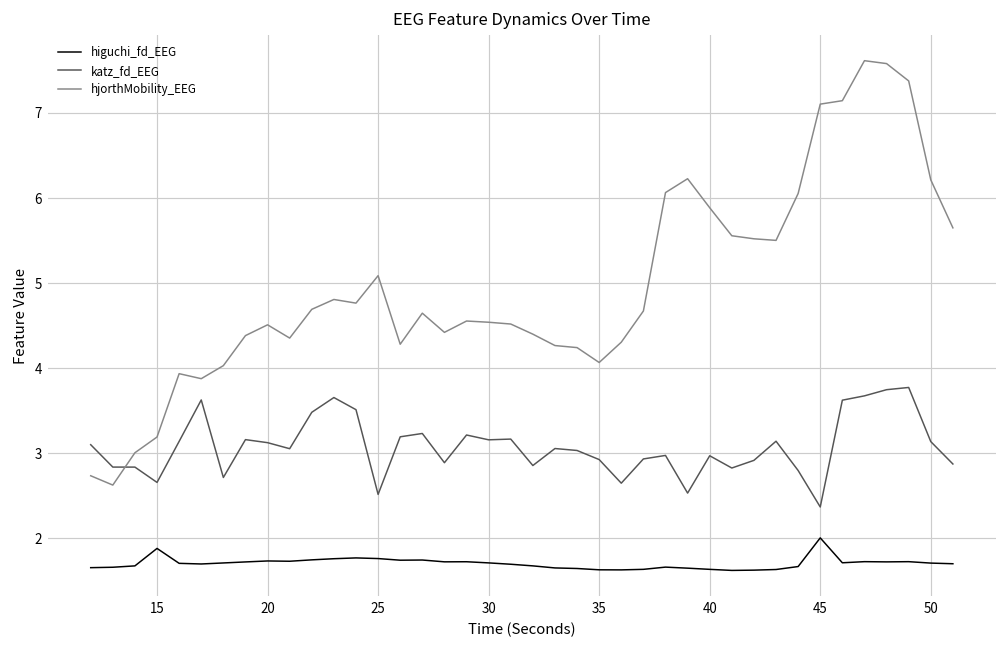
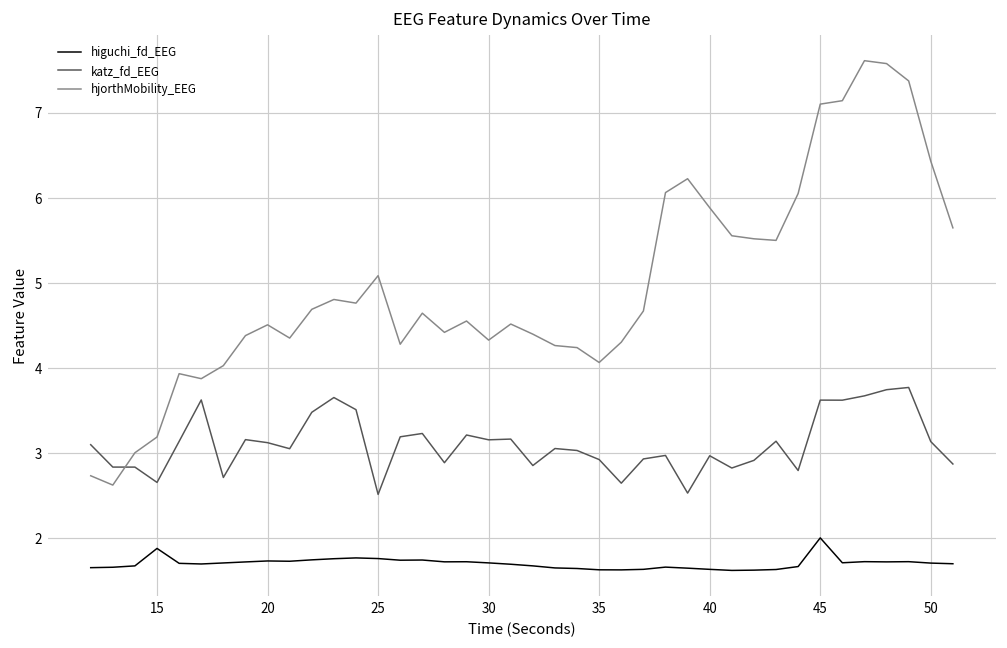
  {
    "higuchi_fd_EEG": {
      "15": 1.9,
      "20": 1.7,
      "25": 1.8,
      "30": 1.7,
      "35": 1.6,
      "40": 1.6,
      "45": 2.0,
      "50": 1.7
    },
    "katz_fd_EEG": {
      "15": 2.7,
      "20": 3.1,
      "25": 2.5,
      "30": 3.2,
      "35": 2.9,
      "40": 3.0,
-     "45": 2.4,
+     "45": 3.6,
      "50": 3.1
    },
    "hjorthMobility_EEG": {
      "15": 3.2,
      "20": 4.5,
      "25": 5.1,
-     "30": 4.5,
+     "30": 4.3,
      "35": 4.1,
      "40": 5.9,
      "45": 7.1,
-     "50": 6.2
+     "50": 6.4
    }
  }
